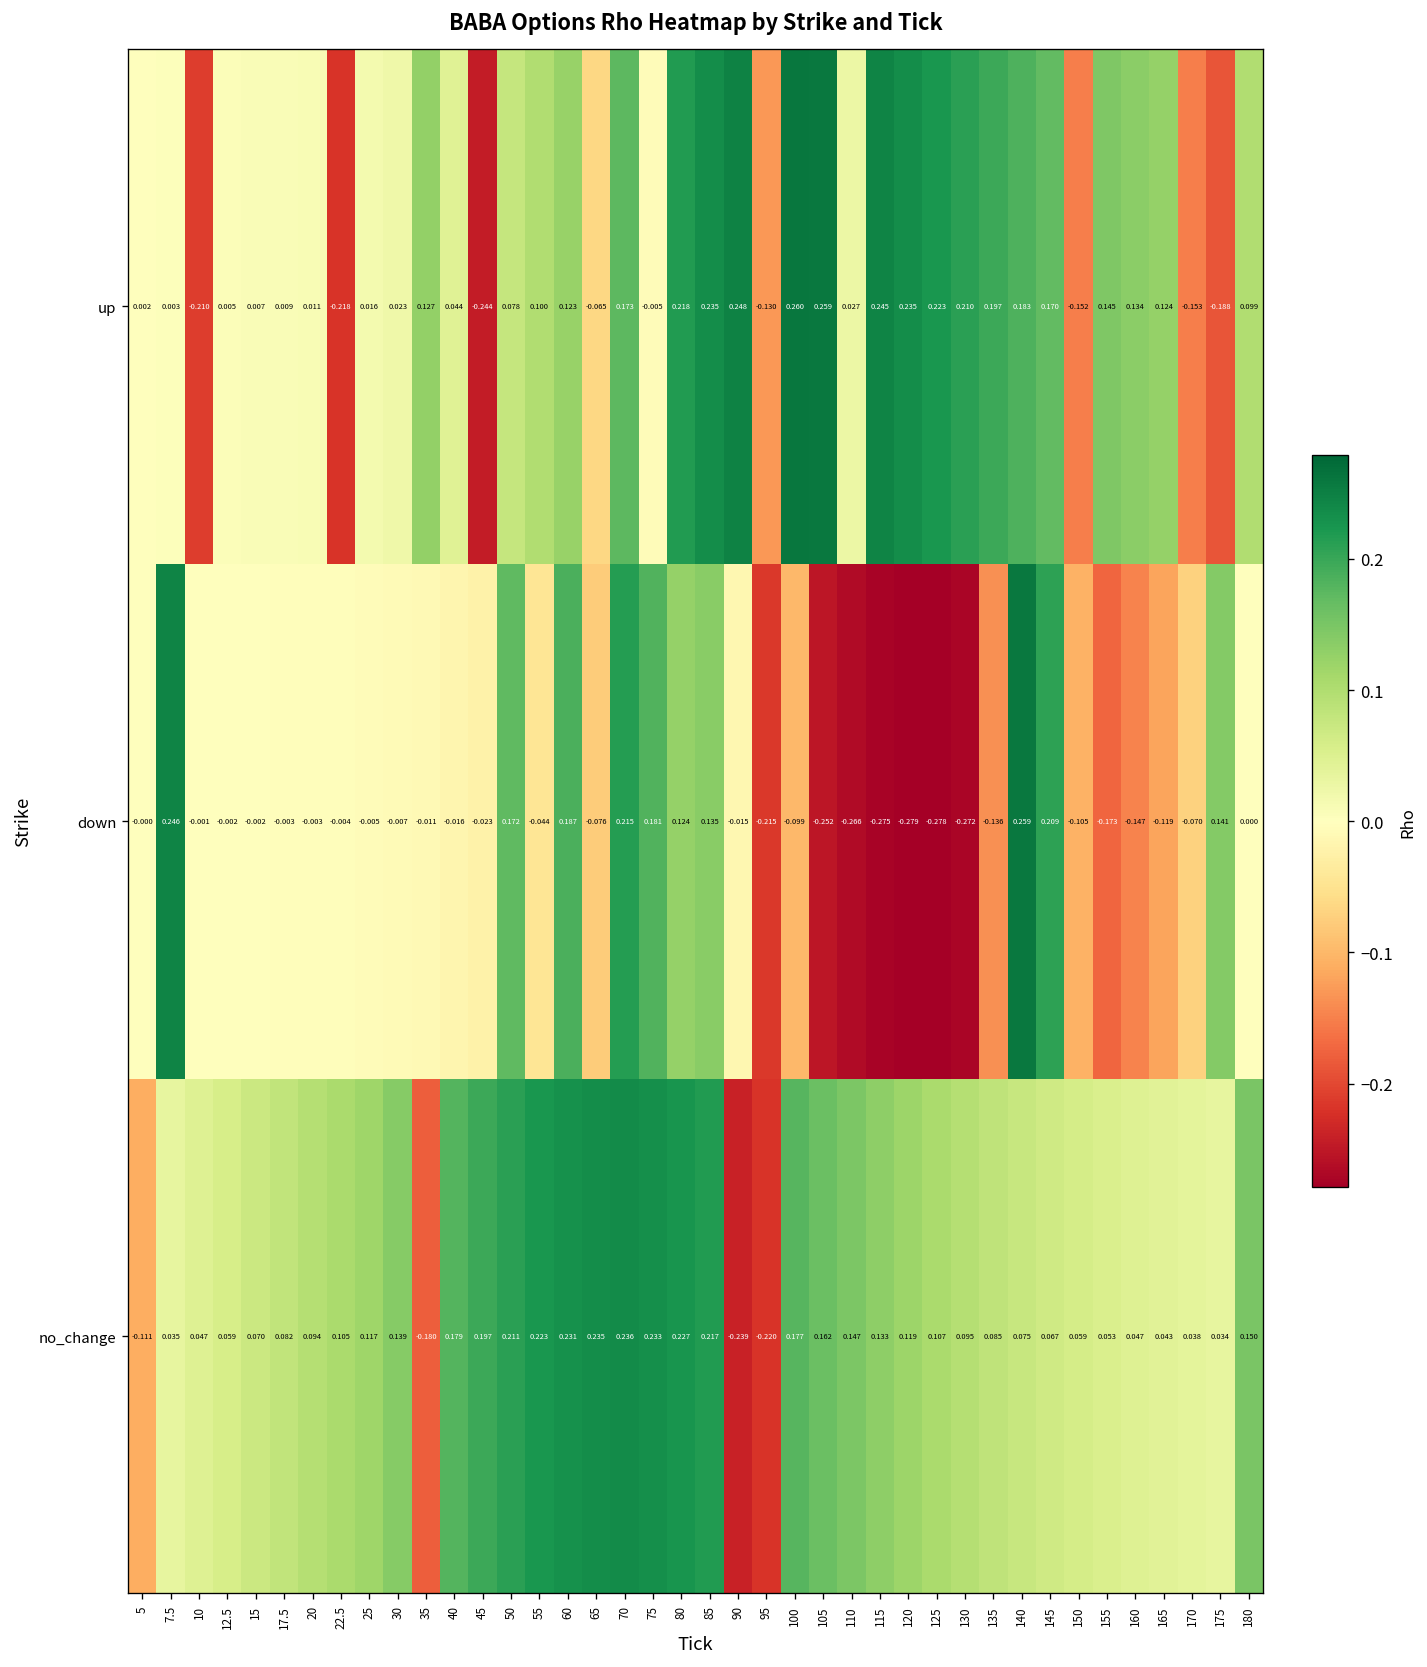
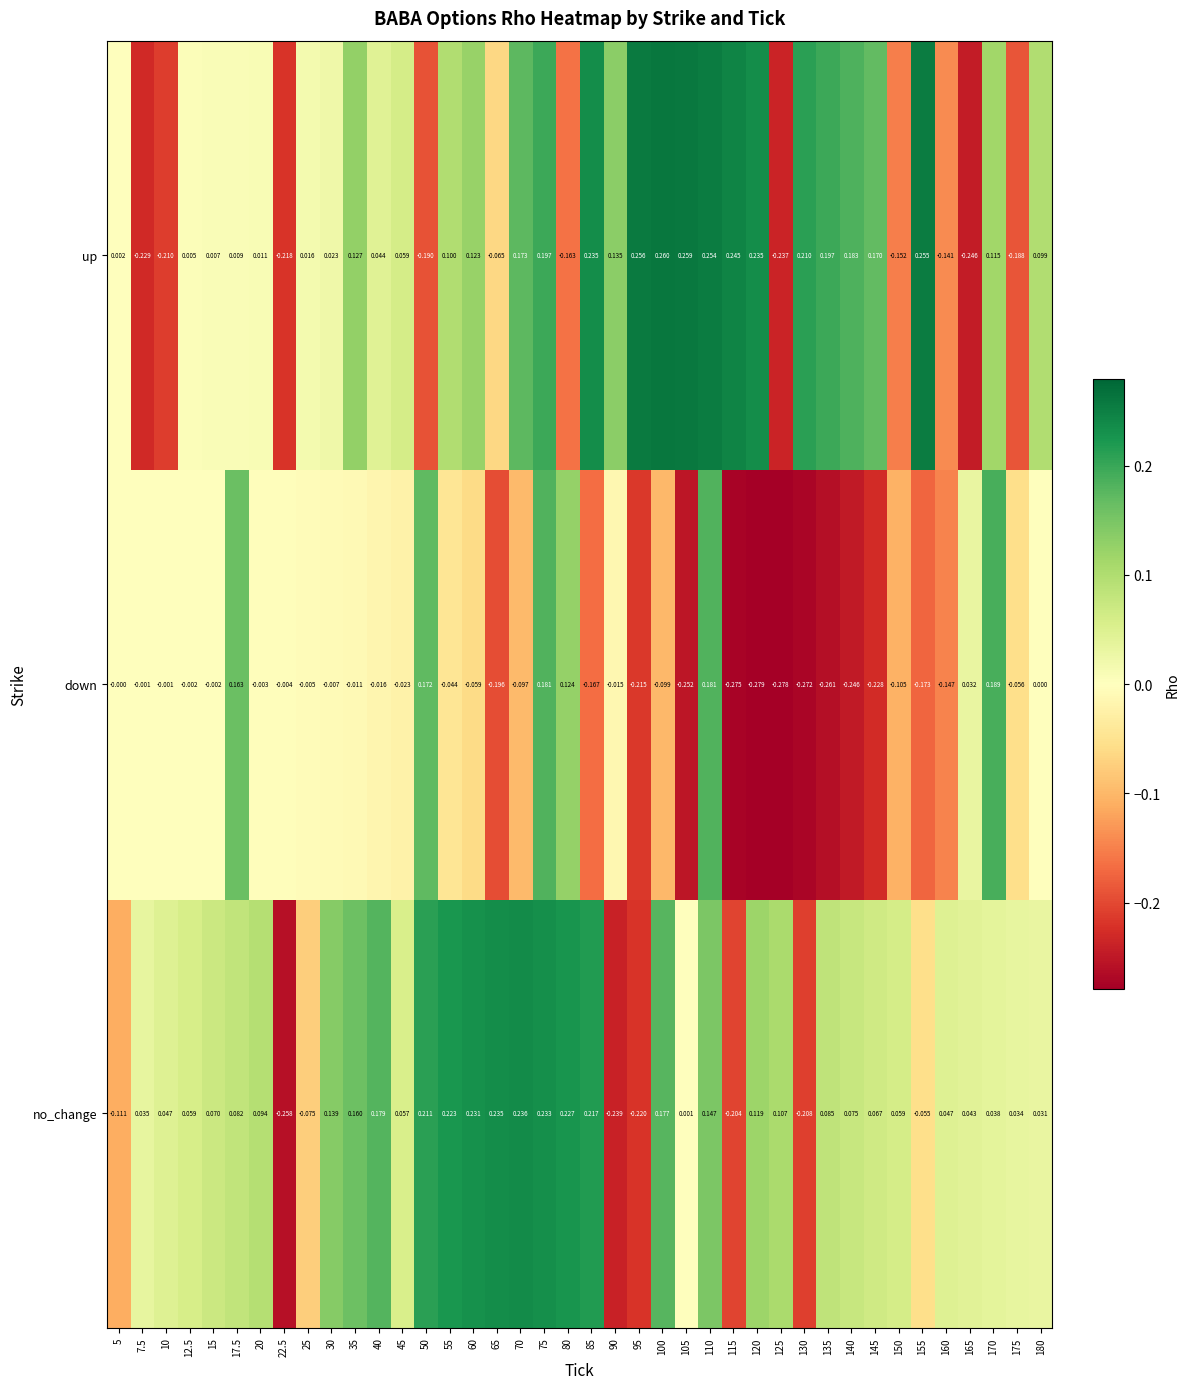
  {
    "up": {
      "5": 0.002,
-     "7.5": 0.003,
+     "7.5": -0.229,
      "10": -0.210,
      "12.5": 0.005,
      "15": 0.007,
      "17.5": 0.009,
      "20": 0.011,
      "22.5": -0.218,
      "25": 0.016,
      "30": 0.023,
      "35": 0.127,
      "40": 0.044,
-     "45": -0.244,
-     "50": 0.078,
+     "45": 0.059,
+     "50": -0.190,
      "55": 0.100,
      "60": 0.123,
      "65": -0.065,
      "70": 0.173,
-     "75": -0.005,
-     "80": 0.218,
+     "75": 0.197,
+     "80": -0.163,
      "85": 0.235,
-     "90": 0.248,
-     "95": -0.130,
+     "90": 0.135,
+     "95": 0.256,
      "100": 0.260,
      "105": 0.259,
-     "110": 0.027,
+     "110": 0.254,
      "115": 0.245,
      "120": 0.235,
-     "125": 0.223,
+     "125": -0.237,
      "130": 0.210,
      "135": 0.197,
      "140": 0.183,
      "145": 0.170,
      "150": -0.152,
-     "155": 0.145,
-     "160": 0.134,
-     "165": 0.124,
-     "170": -0.153,
+     "155": 0.255,
+     "160": -0.141,
+     "165": -0.246,
+     "170": 0.115,
      "175": -0.188,
      "180": 0.099
    },
    "down": {
      "5": -0.000,
-     "7.5": 0.246,
+     "7.5": -0.001,
      "10": -0.001,
      "12.5": -0.002,
      "15": -0.002,
-     "17.5": -0.003,
+     "17.5": 0.163,
      "20": -0.003,
      "22.5": -0.004,
      "25": -0.005,
      "30": -0.007,
      "35": -0.011,
      "40": -0.016,
      "45": -0.023,
      "50": 0.172,
      "55": -0.044,
-     "60": 0.187,
-     "65": -0.076,
-     "70": 0.215,
+     "60": -0.059,
+     "65": -0.196,
+     "70": -0.097,
      "75": 0.181,
      "80": 0.124,
-     "85": 0.135,
+     "85": -0.167,
      "90": -0.015,
      "95": -0.215,
      "100": -0.099,
      "105": -0.252,
-     "110": -0.266,
+     "110": 0.181,
      "115": -0.275,
      "120": -0.279,
      "125": -0.278,
      "130": -0.272,
-     "135": -0.136,
-     "140": 0.259,
-     "145": 0.209,
+     "135": -0.261,
+     "140": -0.246,
+     "145": -0.228,
      "150": -0.105,
      "155": -0.173,
      "160": -0.147,
-     "165": -0.119,
-     "170": -0.070,
-     "175": 0.141,
+     "165": 0.032,
+     "170": 0.189,
+     "175": -0.056,
      "180": 0.000
    },
    "no_change": {
      "5": -0.111,
      "7.5": 0.035,
      "10": 0.047,
      "12.5": 0.059,
      "15": 0.070,
      "17.5": 0.082,
      "20": 0.094,
-     "22.5": 0.105,
-     "25": 0.117,
+     "22.5": -0.258,
+     "25": -0.075,
      "30": 0.139,
-     "35": -0.180,
+     "35": 0.160,
      "40": 0.179,
-     "45": 0.197,
+     "45": 0.057,
      "50": 0.211,
      "55": 0.223,
      "60": 0.231,
      "65": 0.235,
      "70": 0.236,
      "75": 0.233,
      "80": 0.227,
      "85": 0.217,
      "90": -0.239,
      "95": -0.220,
      "100": 0.177,
-     "105": 0.162,
+     "105": 0.001,
      "110": 0.147,
-     "115": 0.133,
+     "115": -0.204,
      "120": 0.119,
      "125": 0.107,
-     "130": 0.095,
+     "130": -0.208,
      "135": 0.085,
      "140": 0.075,
      "145": 0.067,
      "150": 0.059,
-     "155": 0.053,
+     "155": -0.055,
      "160": 0.047,
      "165": 0.043,
      "170": 0.038,
      "175": 0.034,
-     "180": 0.150
+     "180": 0.031
    }
  }
